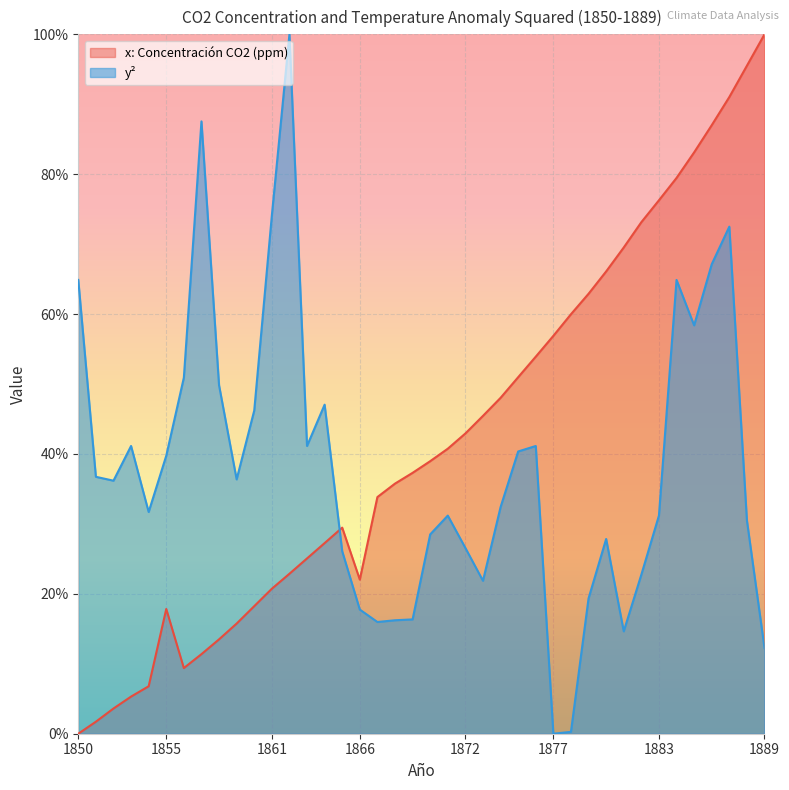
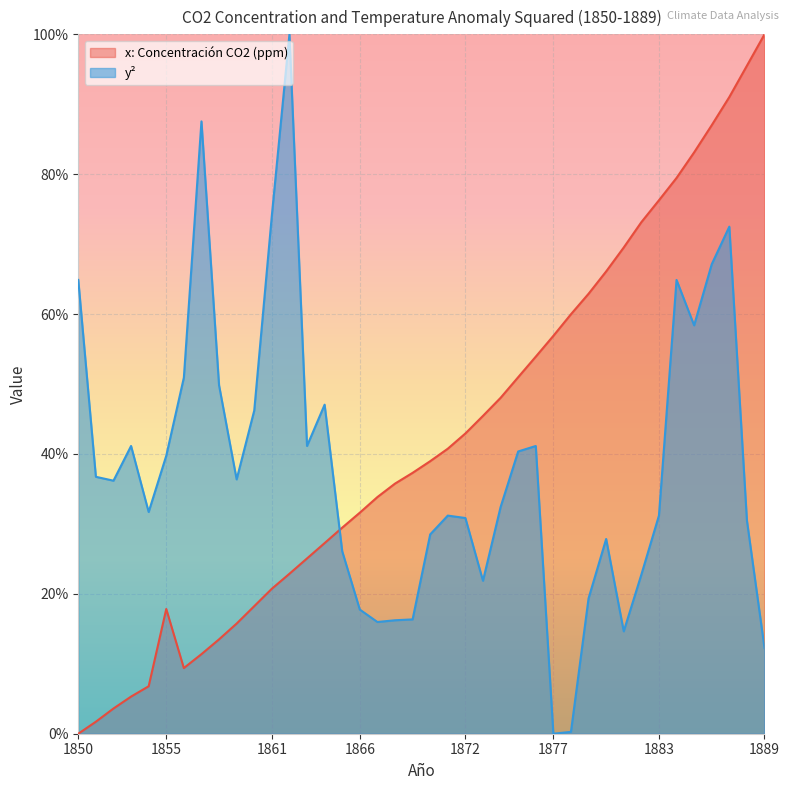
  {
    "x: Concentración CO2 (ppm)": {
      "1850": "0%",
      "1855": "18%",
      "1861": "21%",
-     "1866": "22%",
+     "1866": "32%",
      "1872": "43%",
      "1877": "57%",
      "1883": "76%",
      "1889": "100%"
    },
    "y²": {
      "1850": "65%",
      "1855": "40%",
      "1861": "74%",
      "1866": "18%",
-     "1872": "27%",
+     "1872": "31%",
      "1877": "0%",
      "1883": "31%",
      "1889": "12%"
    }
  }
